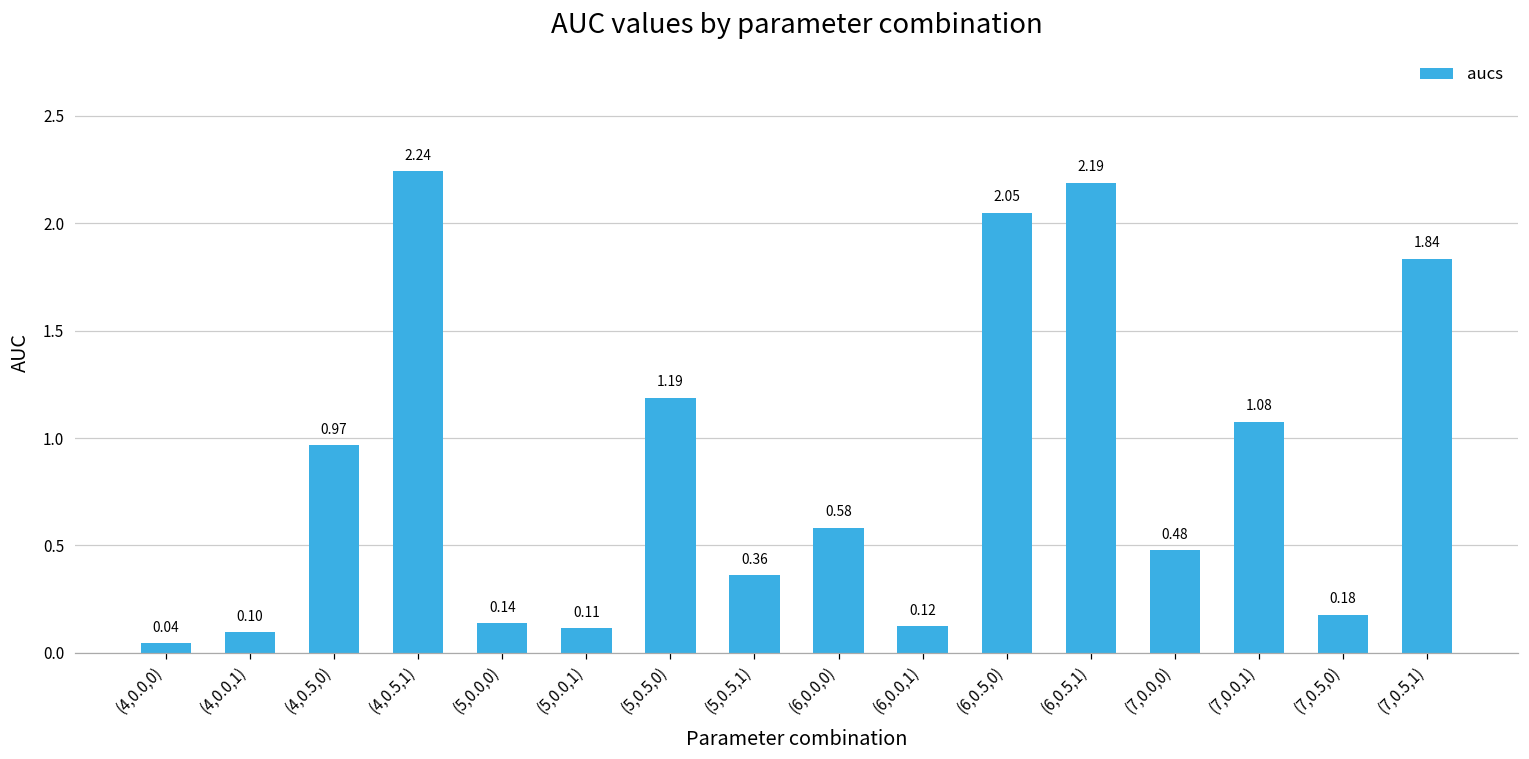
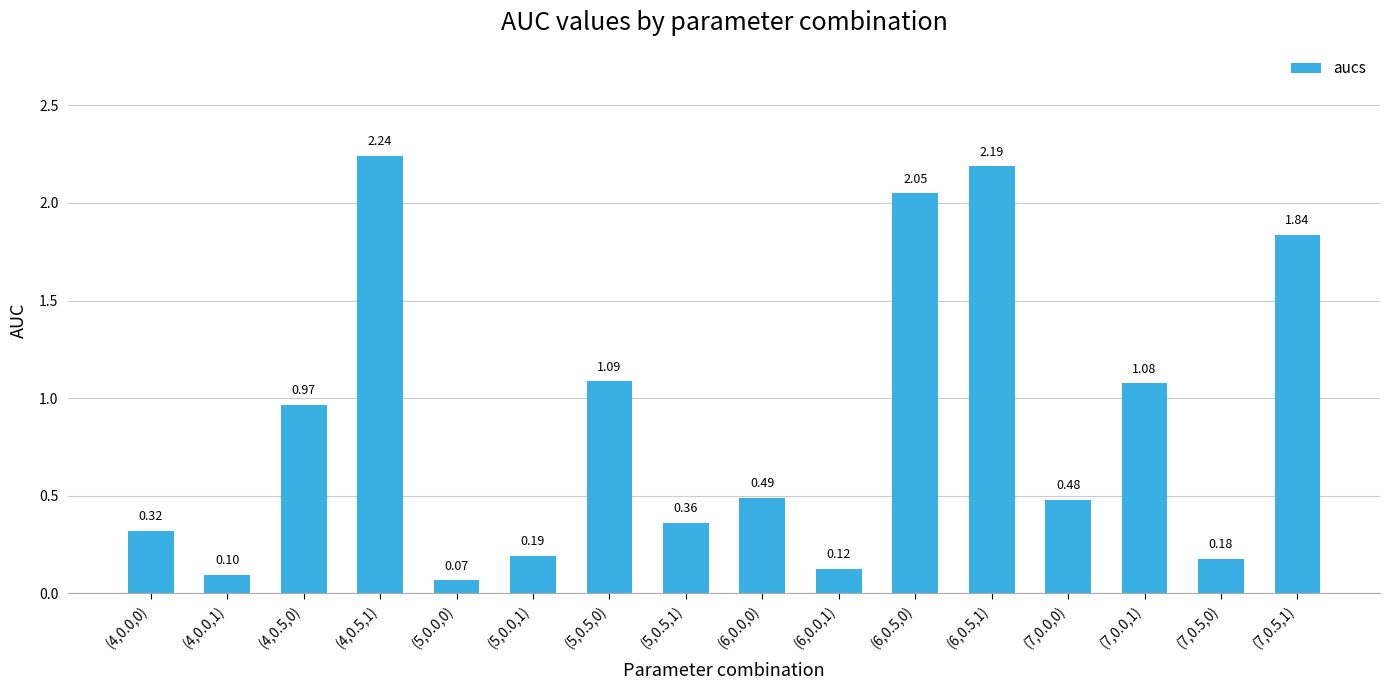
  {
-   "(4,0.0,0)": 0.04,
+   "(4,0.0,0)": 0.32,
    "(4,0.0,1)": 0.10,
    "(4,0.5,0)": 0.97,
    "(4,0.5,1)": 2.24,
-   "(5,0.0,0)": 0.14,
-   "(5,0.0,1)": 0.11,
-   "(5,0.5,0)": 1.19,
+   "(5,0.0,0)": 0.07,
+   "(5,0.0,1)": 0.19,
+   "(5,0.5,0)": 1.09,
    "(5,0.5,1)": 0.36,
-   "(6,0.0,0)": 0.58,
+   "(6,0.0,0)": 0.49,
    "(6,0.0,1)": 0.12,
    "(6,0.5,0)": 2.05,
    "(6,0.5,1)": 2.19,
    "(7,0.0,0)": 0.48,
    "(7,0.0,1)": 1.08,
    "(7,0.5,0)": 0.18,
    "(7,0.5,1)": 1.84
  }
